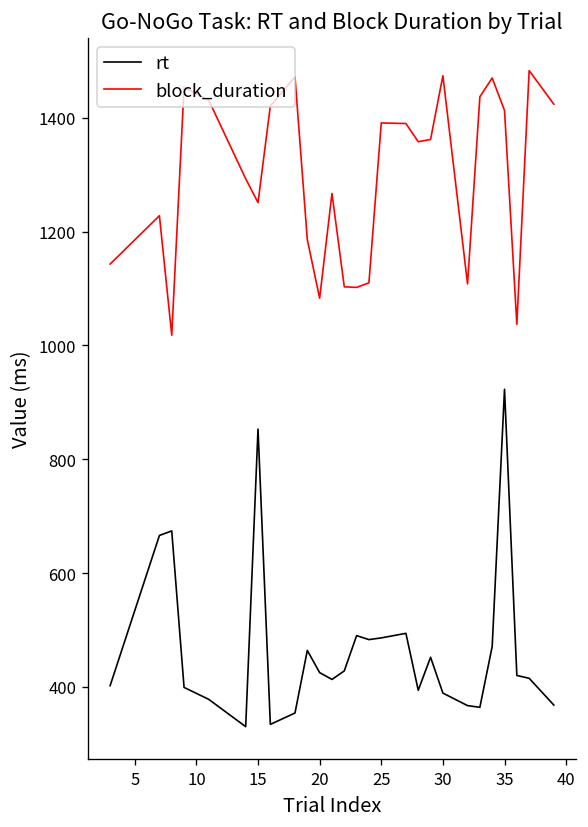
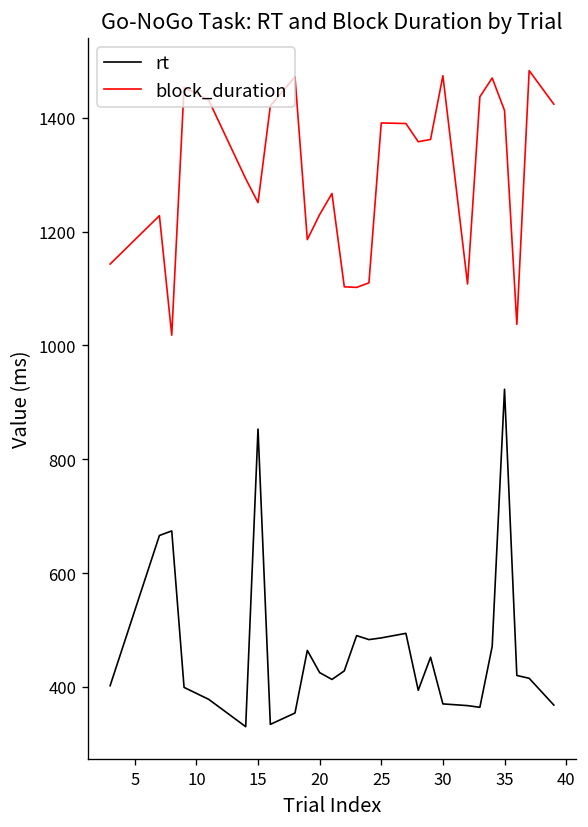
  {
    "rt": {
      "15": 850,
      "20": 430,
      "25": 490,
-     "30": 390,
+     "30": 370,
      "35": 920
    },
    "block_duration": {
      "15": 1250,
-     "20": 1080,
+     "20": 1230,
      "25": 1390,
      "30": 1470,
      "35": 1410
    }
  }
